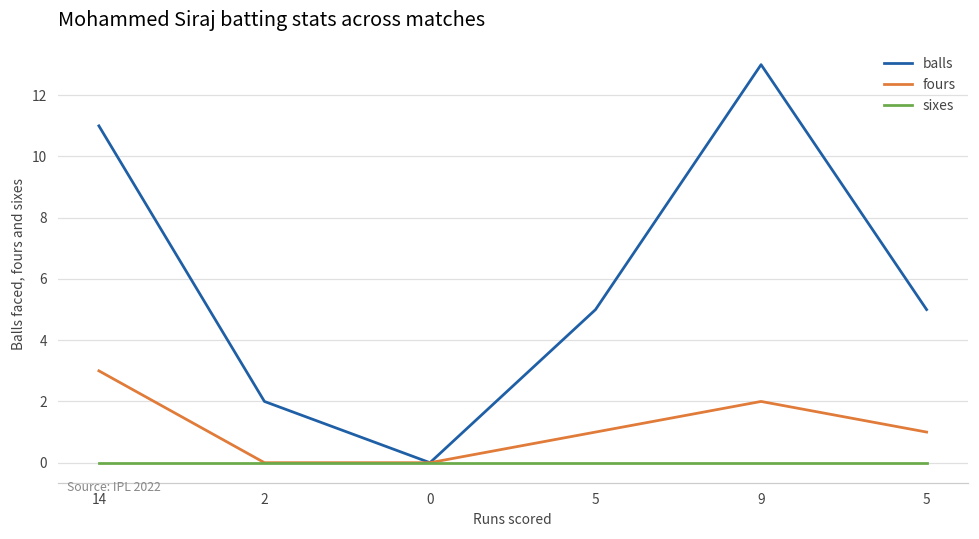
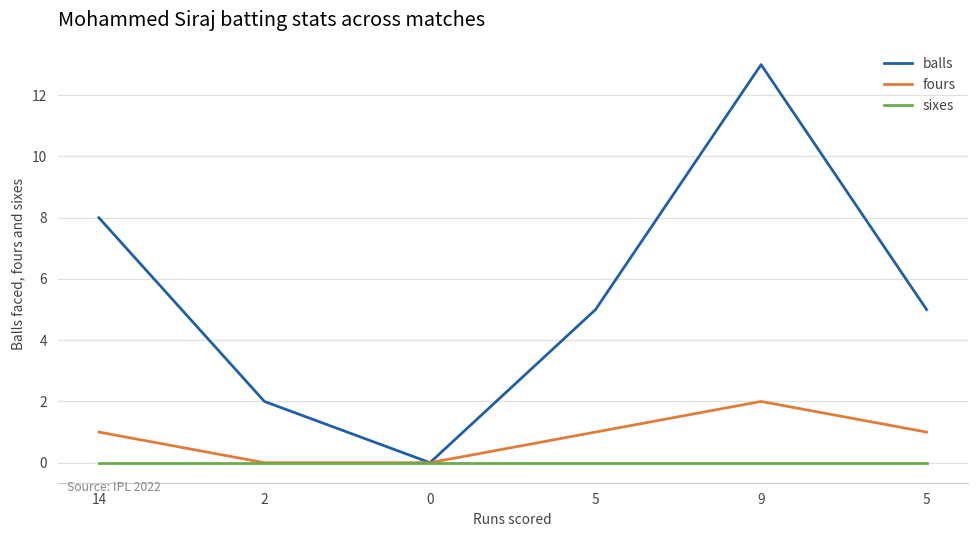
  {
    "balls": {
-     "14": 11,
+     "14": 8,
      "2": 2,
      "9": 13
    },
    "fours": {
-     "14": 3,
+     "14": 1,
      "9": 2
    },
    "sixes": {
      "14": 0,
      "9": 0
    }
  }
